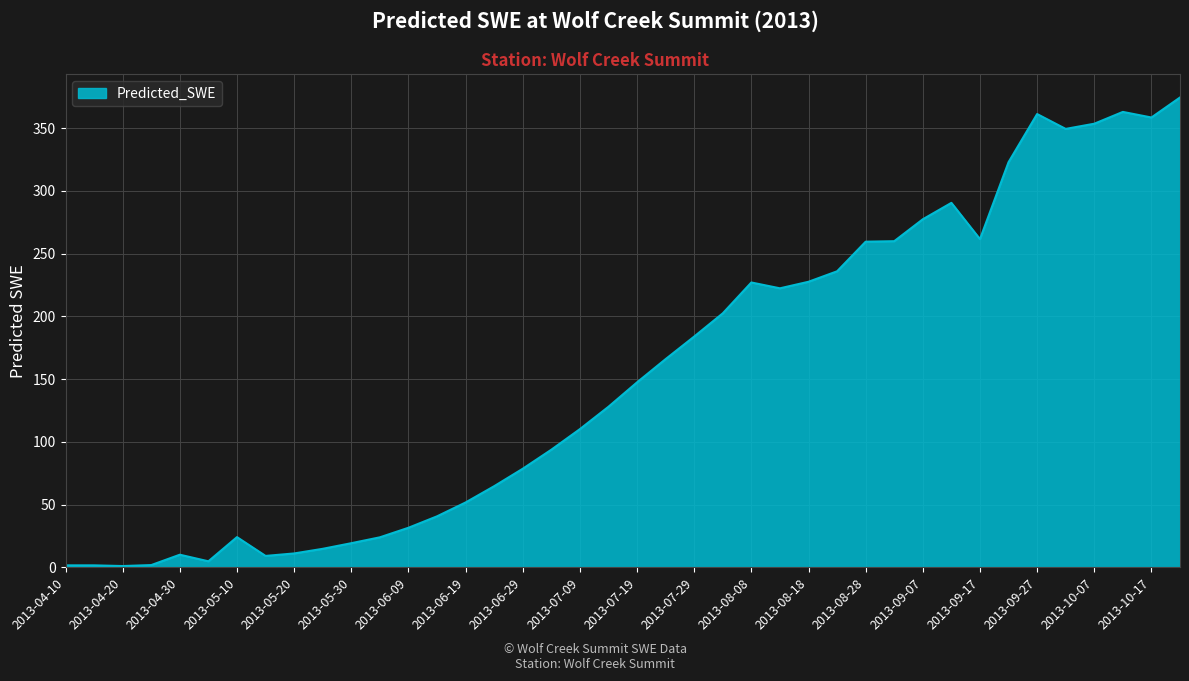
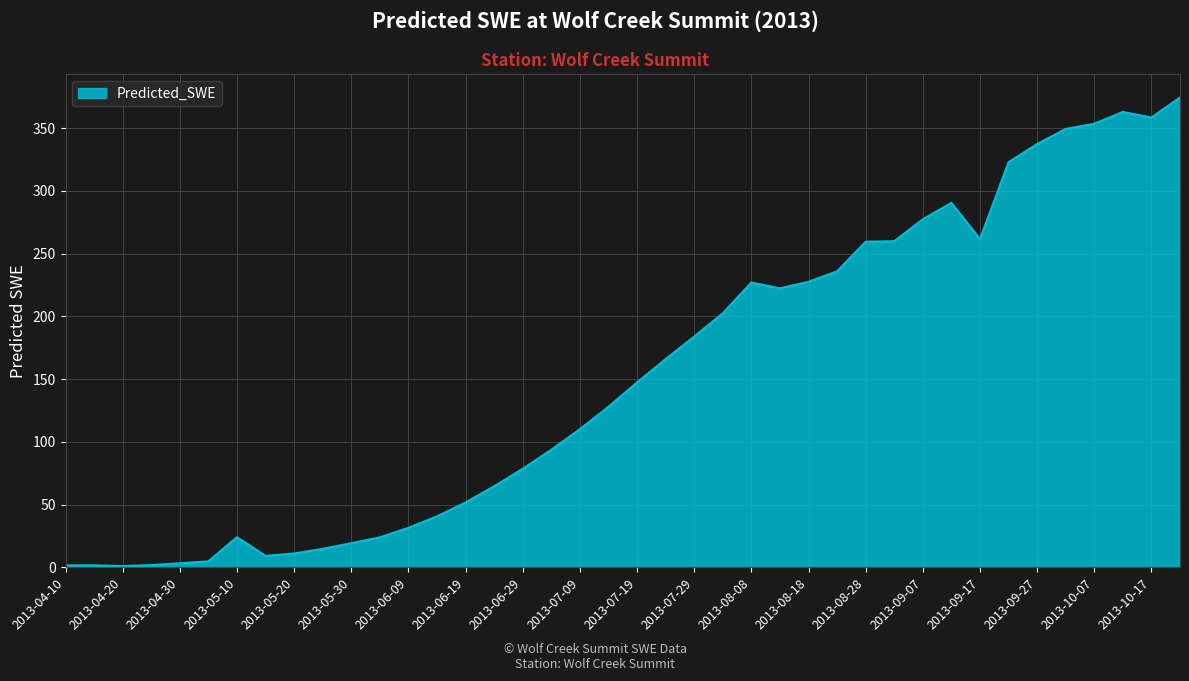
  {
    "2013-04-10": 2,
    "2013-04-20": 1,
-   "2013-04-30": 10,
+   "2013-04-30": 3,
    "2013-05-10": 24,
    "2013-05-20": 11,
    "2013-05-30": 19,
    "2013-06-09": 32,
    "2013-06-19": 52,
    "2013-06-29": 79,
    "2013-07-09": 110,
    "2013-07-19": 147,
    "2013-07-29": 184,
    "2013-08-08": 227,
    "2013-08-18": 228,
    "2013-08-28": 260,
    "2013-09-07": 277,
    "2013-09-17": 262,
-   "2013-09-27": 361,
+   "2013-09-27": 337,
    "2013-10-07": 354,
    "2013-10-17": 358
  }
